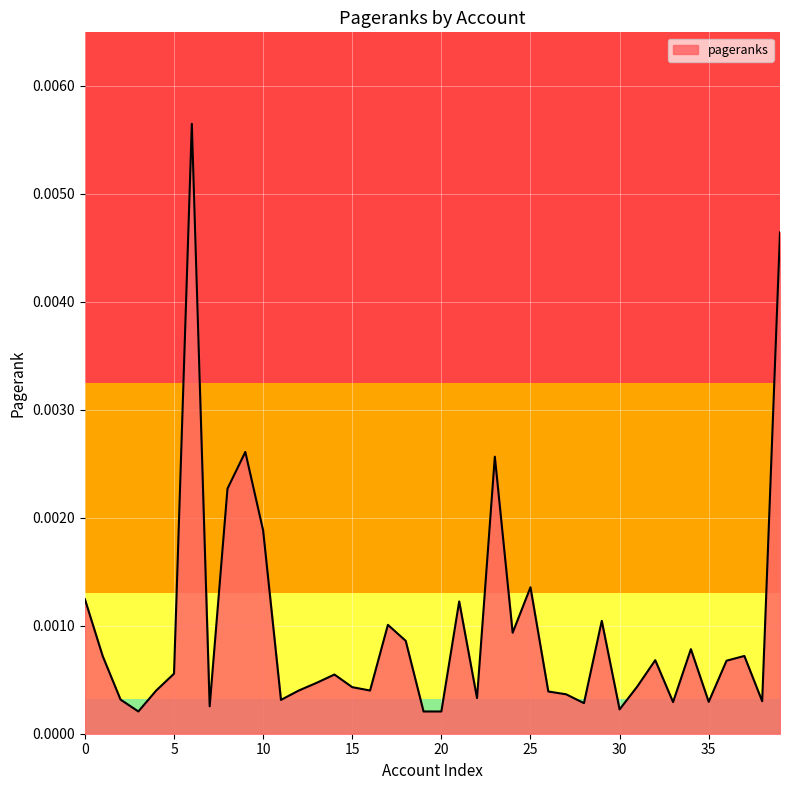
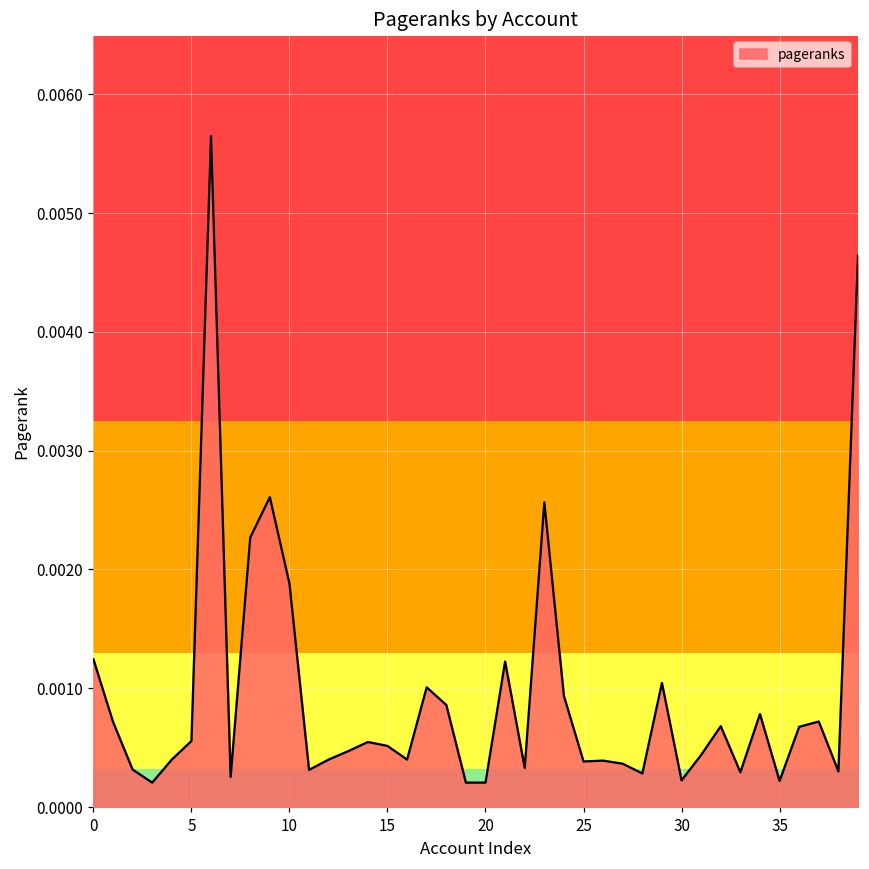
  {
    "0": 0.00125,
    "5": 0.00056,
    "10": 0.00188,
-   "15": 0.00043,
+   "15": 0.00052,
    "20": 0.00021,
-   "25": 0.00136,
+   "25": 0.00038,
    "30": 0.00023,
-   "35": 0.00030
+   "35": 0.00022
  }
